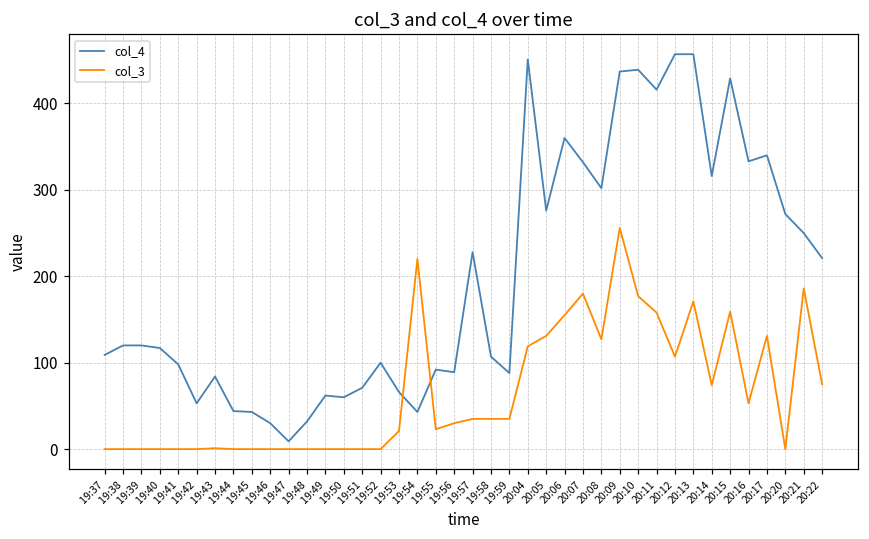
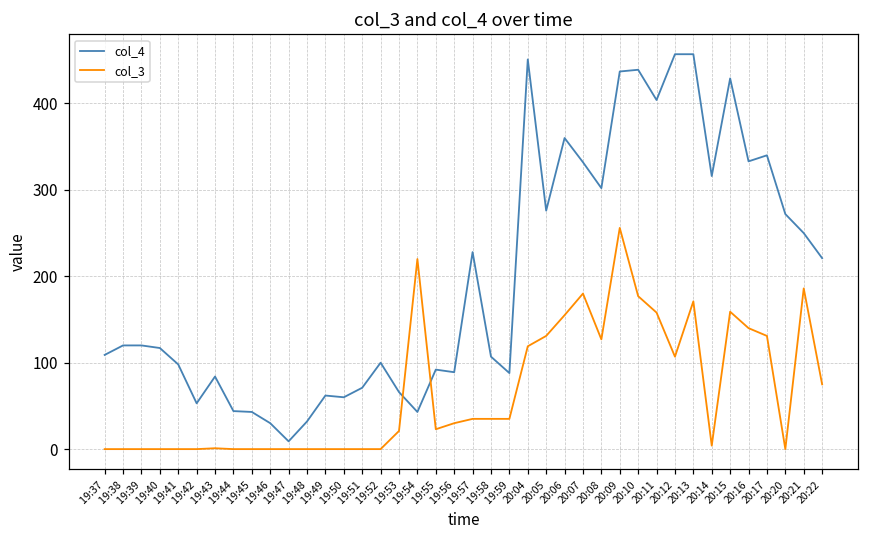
  {
    "col_4": {
      "19:37": 110,
      "19:38": 120,
      "19:39": 120,
      "19:40": 120,
      "19:41": 100,
      "19:42": 50,
      "19:43": 80,
      "19:44": 40,
      "19:45": 40,
      "19:46": 30,
      "19:47": 10,
      "19:48": 30,
      "19:49": 60,
      "19:50": 60,
      "19:51": 70,
      "19:52": 100,
      "19:53": 70,
      "19:54": 40,
      "19:55": 90,
      "19:56": 90,
      "19:57": 230,
      "19:58": 110,
      "19:59": 90,
      "20:04": 450,
      "20:05": 280,
      "20:06": 360,
      "20:07": 330,
      "20:08": 300,
      "20:09": 440,
      "20:10": 440,
-     "20:11": 420,
+     "20:11": 400,
      "20:12": 460,
      "20:13": 460,
      "20:14": 320,
      "20:15": 430,
      "20:16": 330,
      "20:17": 340,
      "20:20": 270,
      "20:21": 250,
      "20:22": 220
    },
    "col_3": {
      "19:37": 0,
      "19:38": 0,
      "19:39": 0,
      "19:40": 0,
      "19:41": 0,
      "19:42": 0,
      "19:43": 0,
      "19:44": 0,
      "19:45": 0,
      "19:46": 0,
      "19:47": 0,
      "19:48": 0,
      "19:49": 0,
      "19:50": 0,
      "19:51": 0,
      "19:52": 0,
      "19:53": 20,
      "19:54": 220,
      "19:55": 20,
      "19:56": 30,
      "19:57": 40,
      "19:58": 40,
      "19:59": 40,
      "20:04": 120,
      "20:05": 130,
      "20:06": 160,
      "20:07": 180,
      "20:08": 130,
      "20:09": 260,
      "20:10": 180,
      "20:11": 160,
      "20:12": 110,
      "20:13": 170,
-     "20:14": 70,
+     "20:14": 0,
      "20:15": 160,
-     "20:16": 50,
+     "20:16": 140,
      "20:17": 130,
      "20:20": 0,
      "20:21": 190,
      "20:22": 80
    }
  }
